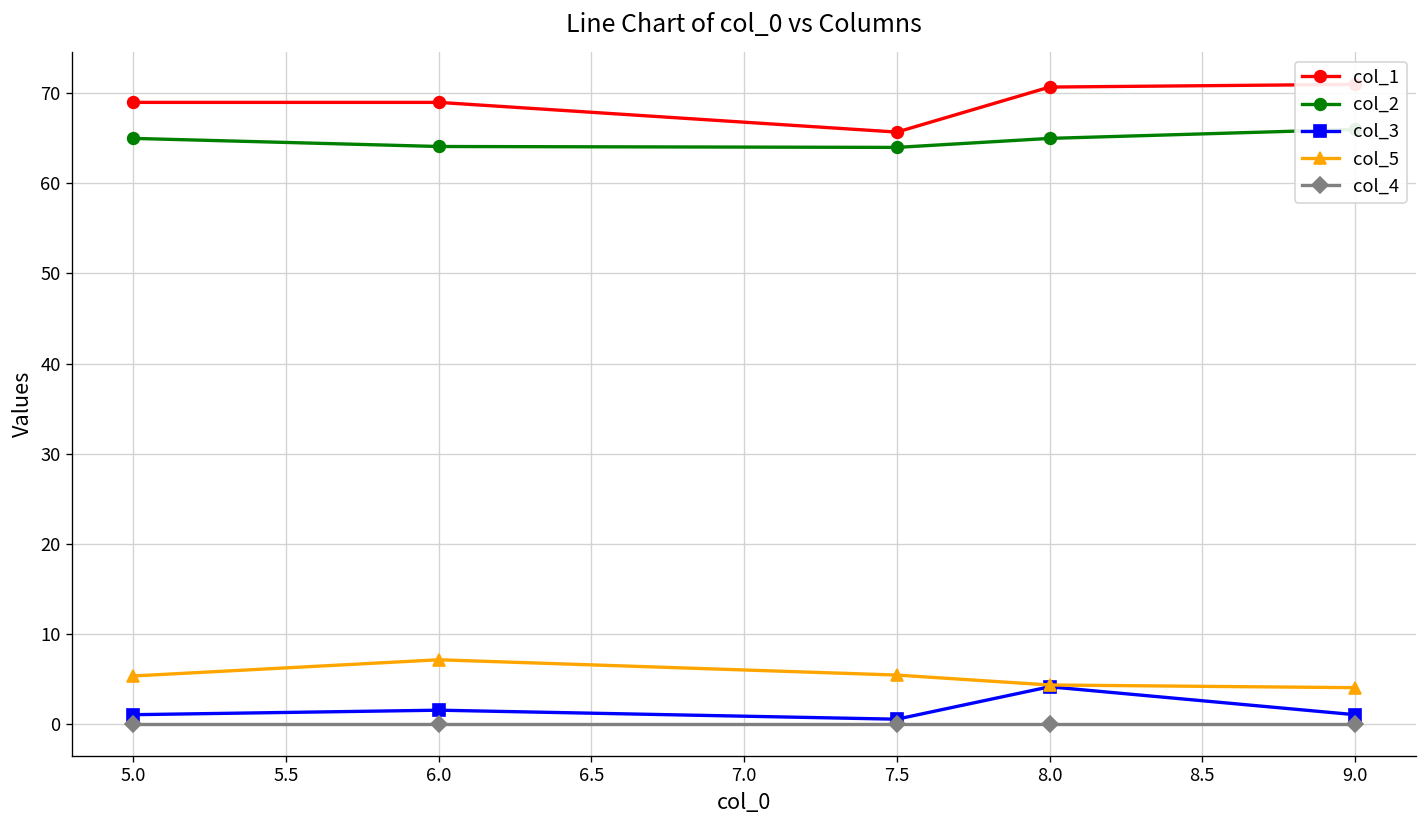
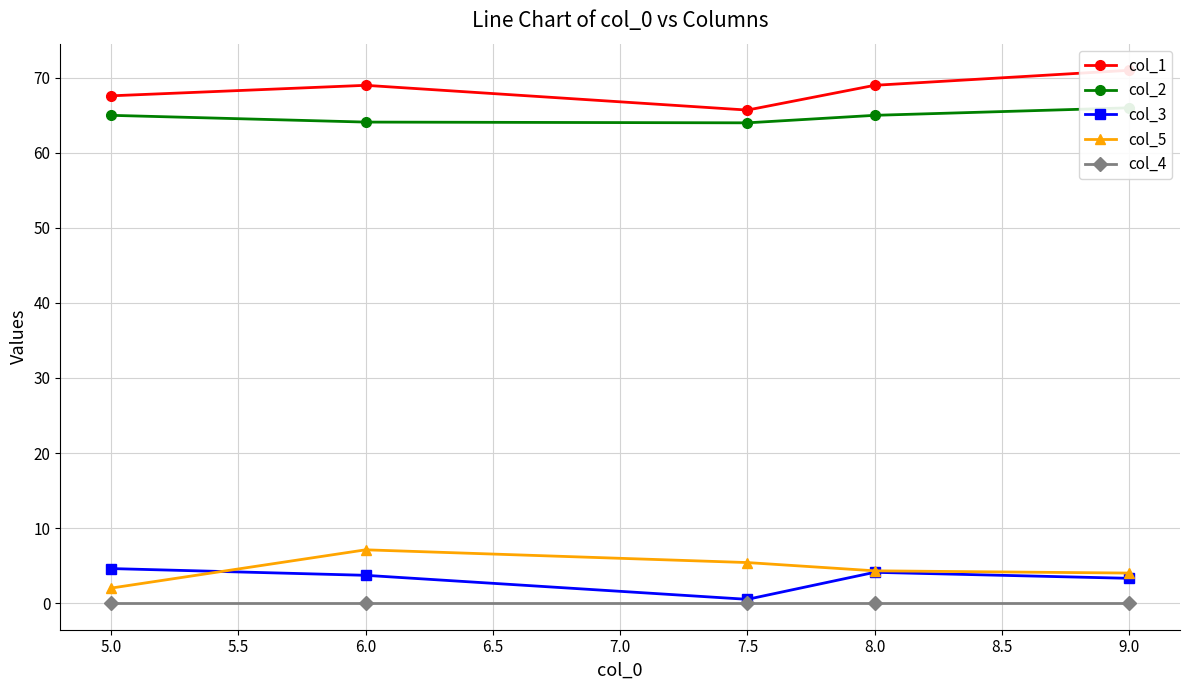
  {
    "col_1": {
-     "5.0": 69,
+     "5.0": 68,
      "6.0": 69,
      "7.5": 66,
-     "8.0": 71
+     "8.0": 69
    },
    "col_2": {
      "5.0": 65,
      "6.0": 64,
      "7.5": 64,
      "8.0": 65
    },
    "col_3": {
-     "5.0": 1,
-     "6.0": 2,
+     "5.0": 5,
+     "6.0": 4,
      "7.5": 1,
-     "9.0": 1
+     "9.0": 3
    },
    "col_5": {
-     "5.0": 5,
+     "5.0": 2,
      "6.0": 7,
      "7.5": 5,
      "9.0": 4
    },
    "col_4": {
      "5.0": 0,
      "6.0": 0,
      "7.5": 0,
      "8.0": 0,
      "9.0": 0
    }
  }
